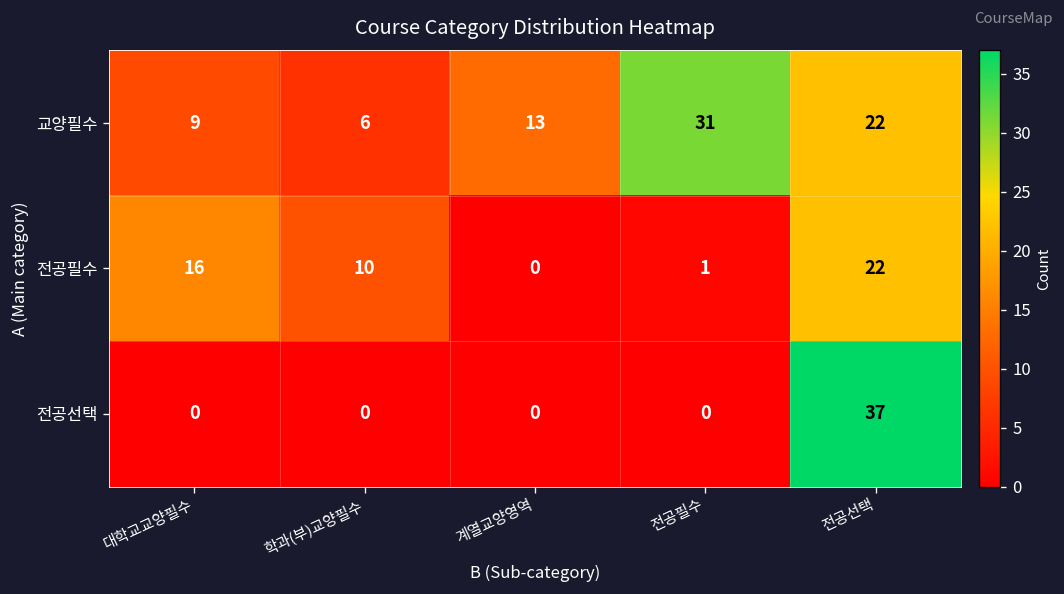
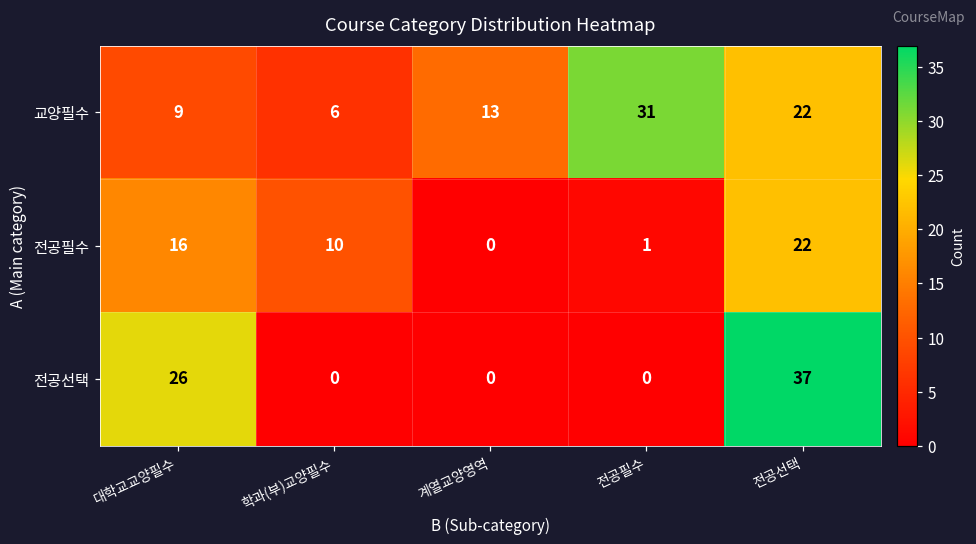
  {
    "교양필수": {
      "대학교교양필수": 9,
      "학과(부)교양필수": 6,
      "계열교양영역": 13,
      "전공필수": 31,
      "전공선택": 22
    },
    "전공필수": {
      "대학교교양필수": 16,
      "학과(부)교양필수": 10,
      "계열교양영역": 0,
      "전공필수": 1,
      "전공선택": 22
    },
    "전공선택": {
-     "대학교교양필수": 0,
+     "대학교교양필수": 26,
      "학과(부)교양필수": 0,
      "계열교양영역": 0,
      "전공필수": 0,
      "전공선택": 37
    }
  }
